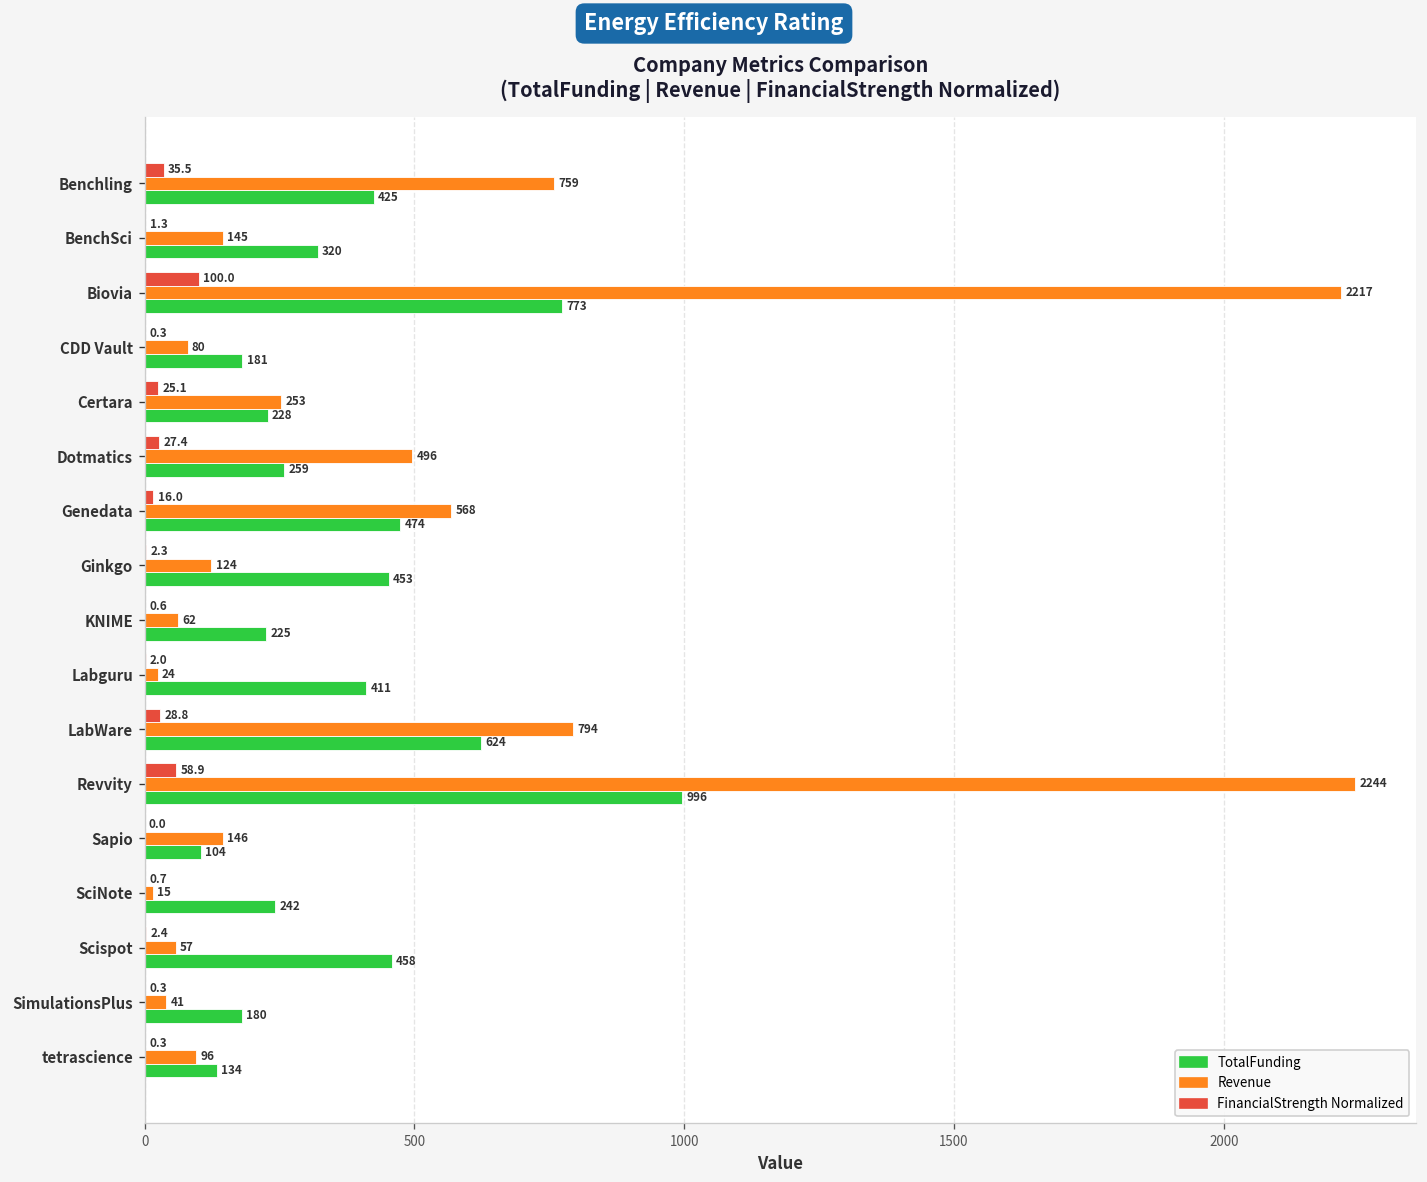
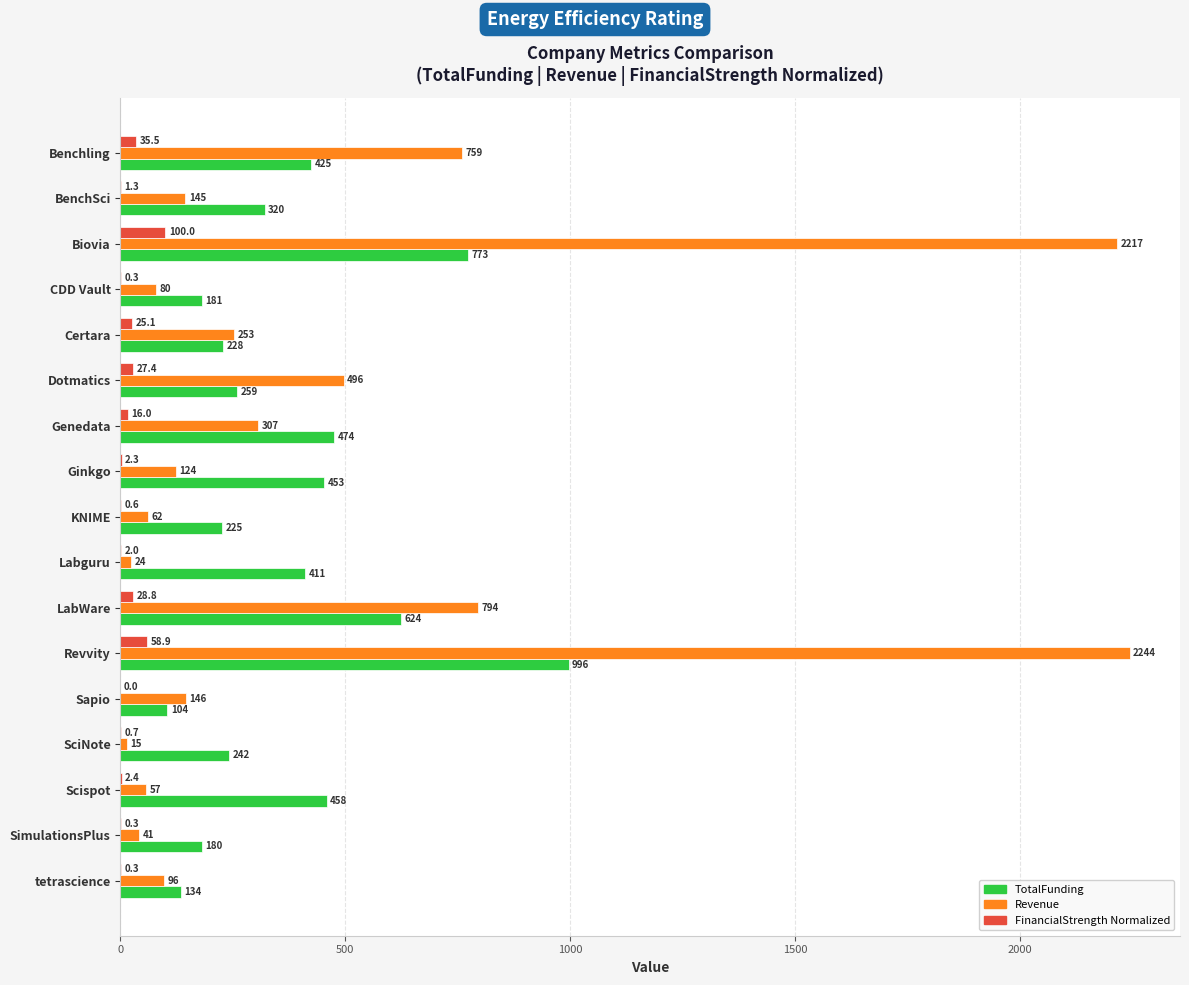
  {
    "TotalFunding": {
      "Benchling": 425,
      "BenchSci": 320,
      "Biovia": 773,
      "CDD Vault": 181,
      "Certara": 228,
      "Dotmatics": 259,
      "Genedata": 474,
      "Ginkgo": 453,
      "KNIME": 225,
      "Labguru": 411,
      "LabWare": 624,
      "Revvity": 996,
      "Sapio": 104,
      "SciNote": 242,
      "Scispot": 458,
      "SimulationsPlus": 180,
      "tetrascience": 134
    },
    "Revenue": {
      "Benchling": 759,
      "BenchSci": 145,
      "Biovia": 2217,
      "CDD Vault": 80,
      "Certara": 253,
      "Dotmatics": 496,
-     "Genedata": 568,
+     "Genedata": 307,
      "Ginkgo": 124,
      "KNIME": 62,
      "Labguru": 24,
      "LabWare": 794,
      "Revvity": 2244,
      "Sapio": 146,
      "SciNote": 15,
      "Scispot": 57,
      "SimulationsPlus": 41,
      "tetrascience": 96
    }
  }
